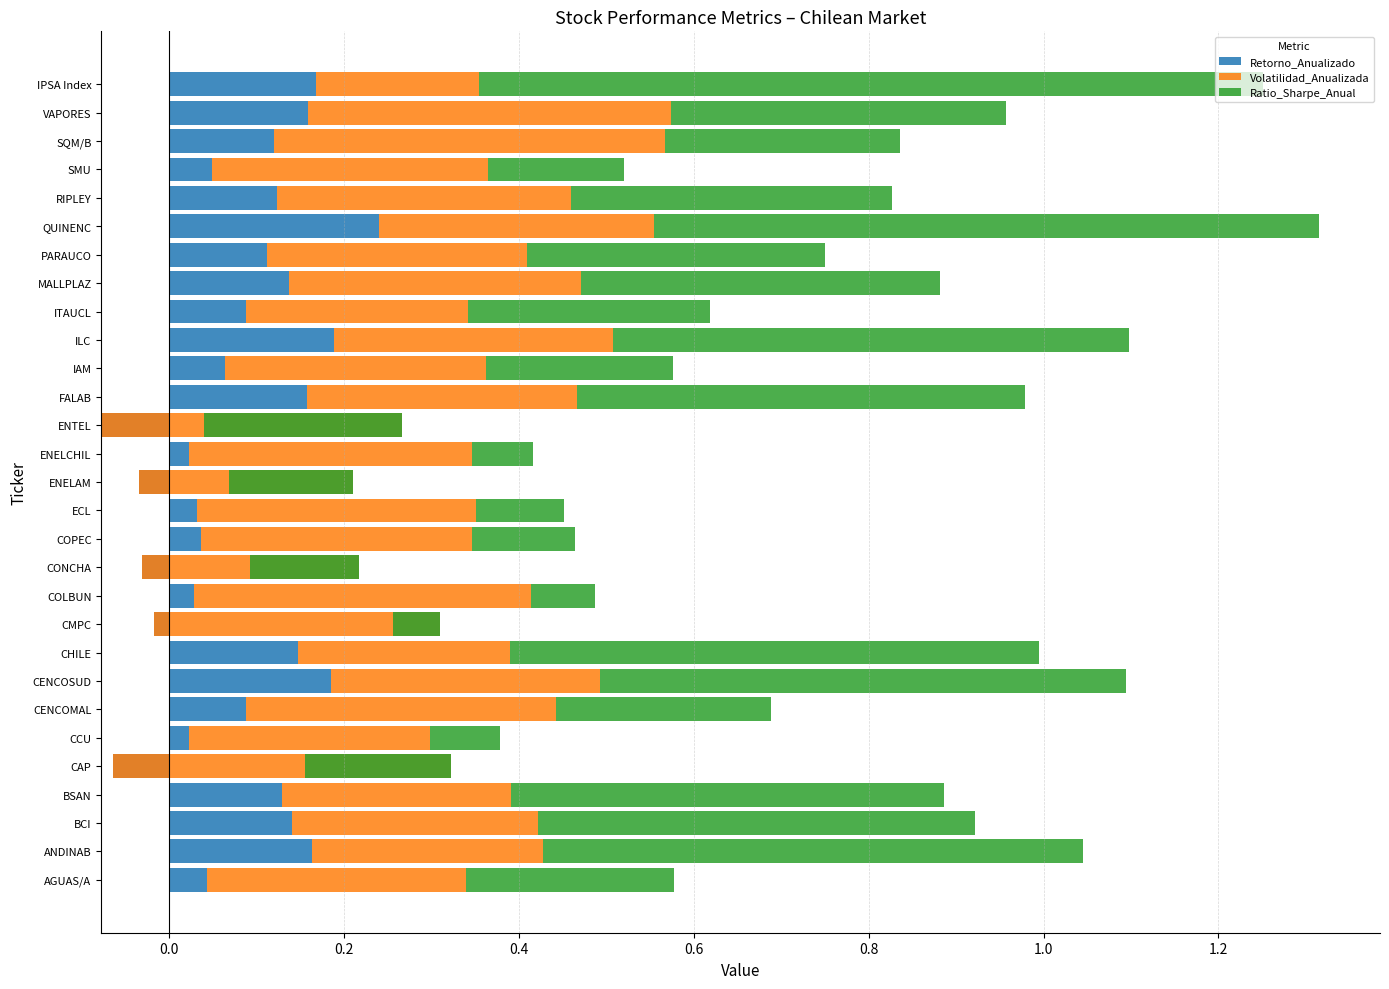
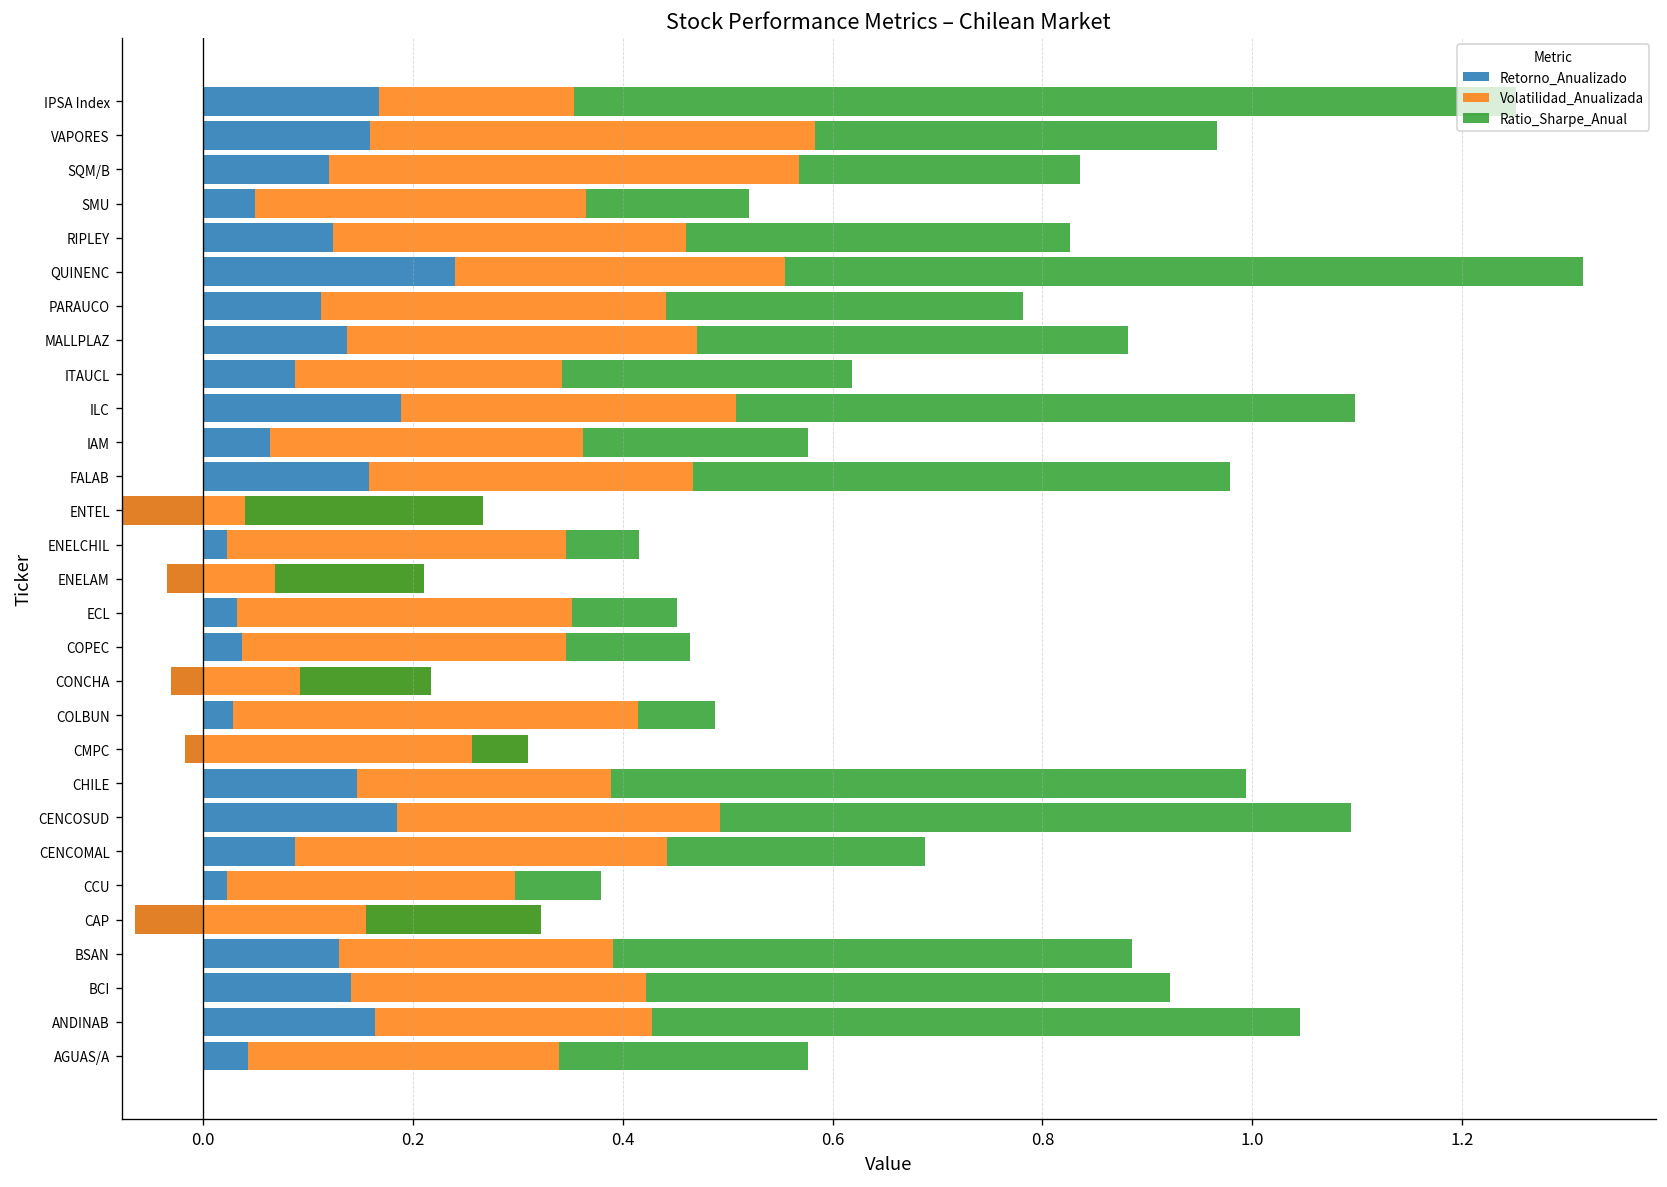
  {
    "Retorno_Anualizado": {
      "IPSA Index": 0.17,
      "VAPORES": 0.16,
      "SQM/B": 0.12,
      "SMU": 0.05,
      "RIPLEY": 0.12,
      "QUINENC": 0.24,
      "PARAUCO": 0.11,
      "MALLPLAZ": 0.14,
      "ITAUCL": 0.09,
      "ILC": 0.19,
      "IAM": 0.06,
      "FALAB": 0.16,
      "ENTEL": -0.08,
      "ENELCHIL": 0.02,
      "ENELAM": -0.03,
      "ECL": 0.03,
      "COPEC": 0.04,
      "CONCHA": -0.03,
      "COLBUN": 0.03,
      "CMPC": -0.02,
      "CHILE": 0.15,
      "CENCOSUD": 0.19,
      "CENCOMAL": 0.09,
      "CCU": 0.02,
      "CAP": -0.06,
      "BSAN": 0.13,
      "BCI": 0.14,
      "ANDINAB": 0.16,
      "AGUAS/A": 0.04
    },
    "Volatilidad_Anualizada": {
      "IPSA Index": 0.19,
-     "VAPORES": 0.41,
+     "VAPORES": 0.42,
      "SQM/B": 0.45,
      "SMU": 0.32,
      "RIPLEY": 0.34,
      "QUINENC": 0.31,
-     "PARAUCO": 0.30,
+     "PARAUCO": 0.33,
      "MALLPLAZ": 0.33,
      "ITAUCL": 0.25,
      "ILC": 0.32,
      "IAM": 0.30,
      "FALAB": 0.31,
      "ENTEL": 0.34,
      "ENELCHIL": 0.32,
      "ENELAM": 0.25,
      "ECL": 0.32,
      "COPEC": 0.31,
      "CONCHA": 0.25,
      "COLBUN": 0.39,
      "CMPC": 0.33,
      "CHILE": 0.24,
      "CENCOSUD": 0.31,
      "CENCOMAL": 0.36,
      "CCU": 0.28,
      "CAP": 0.39,
      "BSAN": 0.26,
      "BCI": 0.28,
      "ANDINAB": 0.26,
      "AGUAS/A": 0.30
    },
    "Ratio_Sharpe_Anual": {
      "VAPORES": 0.38,
      "SQM/B": 0.27,
      "SMU": 0.16,
      "RIPLEY": 0.37,
      "QUINENC": 0.76,
      "PARAUCO": 0.34,
      "MALLPLAZ": 0.41,
      "ITAUCL": 0.28,
      "ILC": 0.59,
      "IAM": 0.21,
      "FALAB": 0.51,
      "ENELCHIL": 0.07,
      "ECL": 0.10,
      "COPEC": 0.12,
      "COLBUN": 0.07,
      "CHILE": 0.61,
      "CENCOSUD": 0.60,
      "CENCOMAL": 0.25,
      "CCU": 0.08,
      "BSAN": 0.49,
      "BCI": 0.50,
      "ANDINAB": 0.62,
      "AGUAS/A": 0.24
    }
  }
